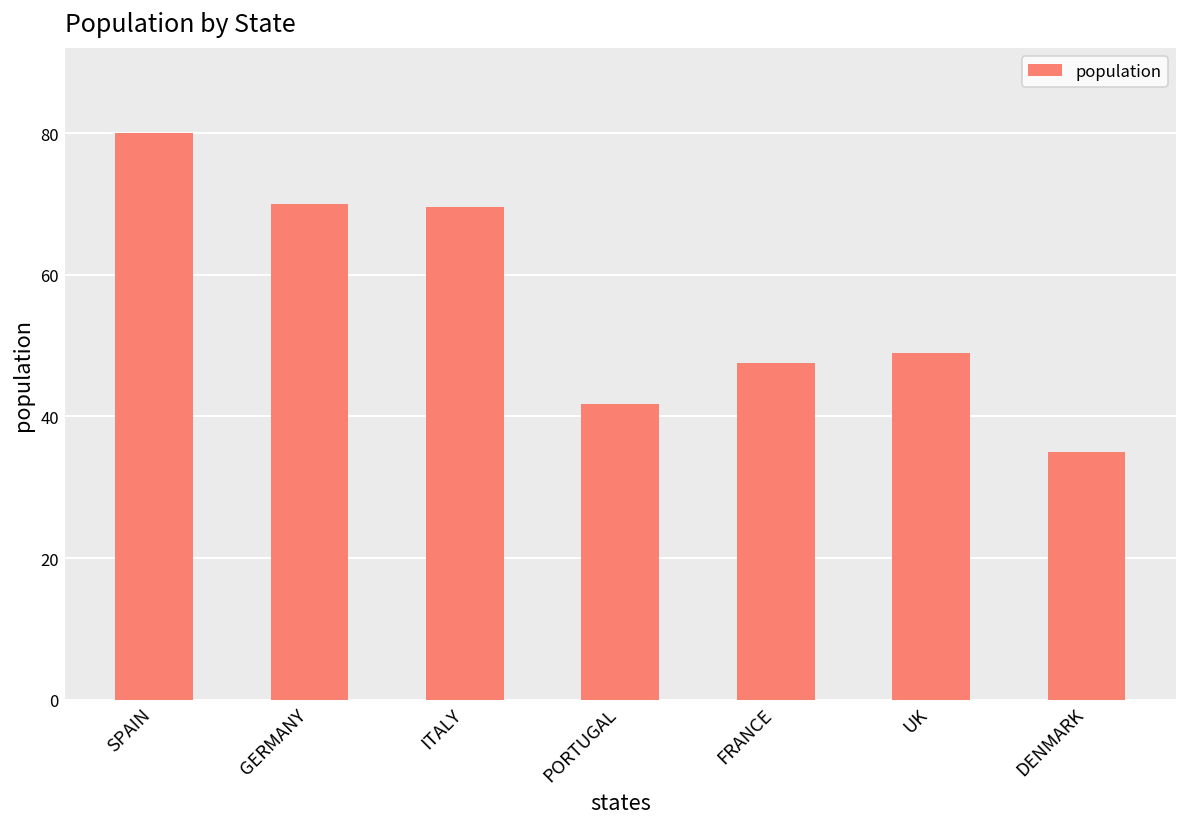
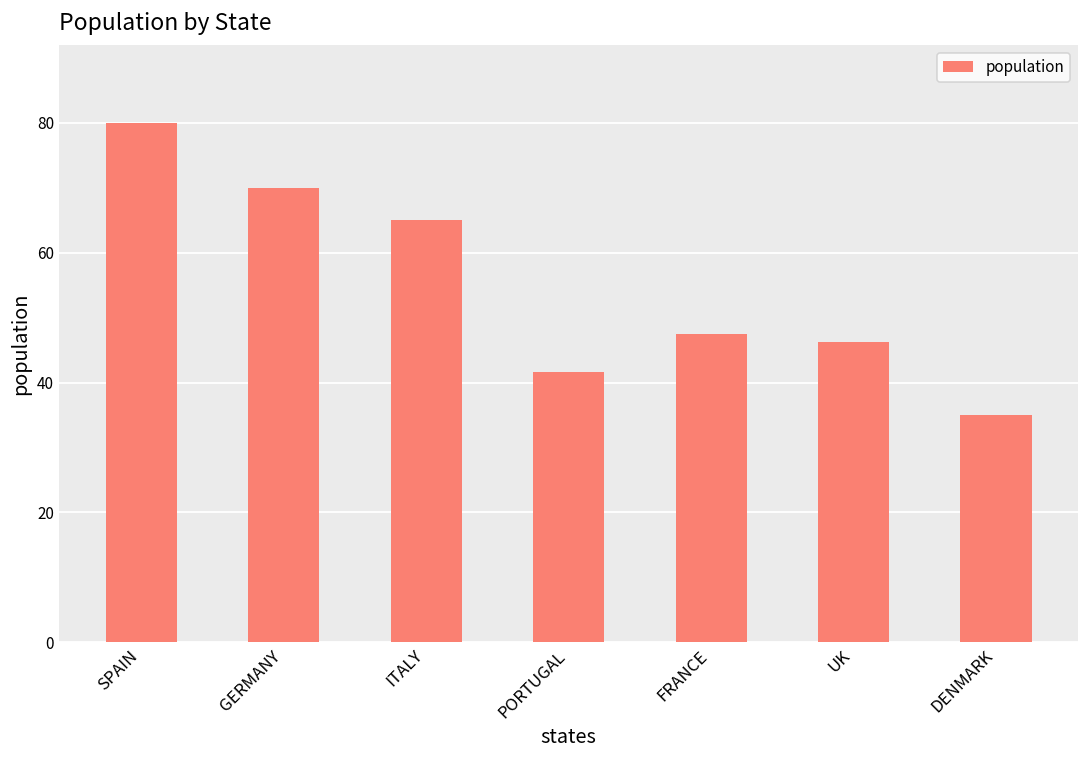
  {
    "SPAIN": 80,
    "GERMANY": 70,
-   "ITALY": 70,
+   "ITALY": 65,
    "PORTUGAL": 42,
    "FRANCE": 48,
-   "UK": 49,
+   "UK": 46,
    "DENMARK": 35
  }
